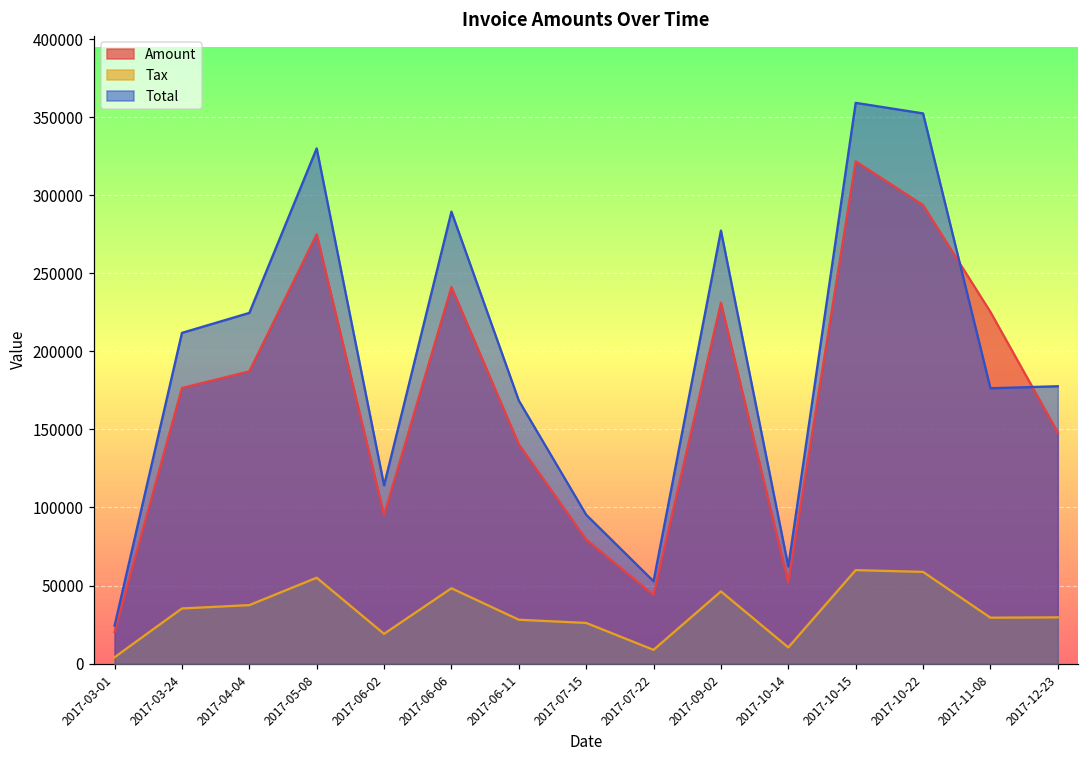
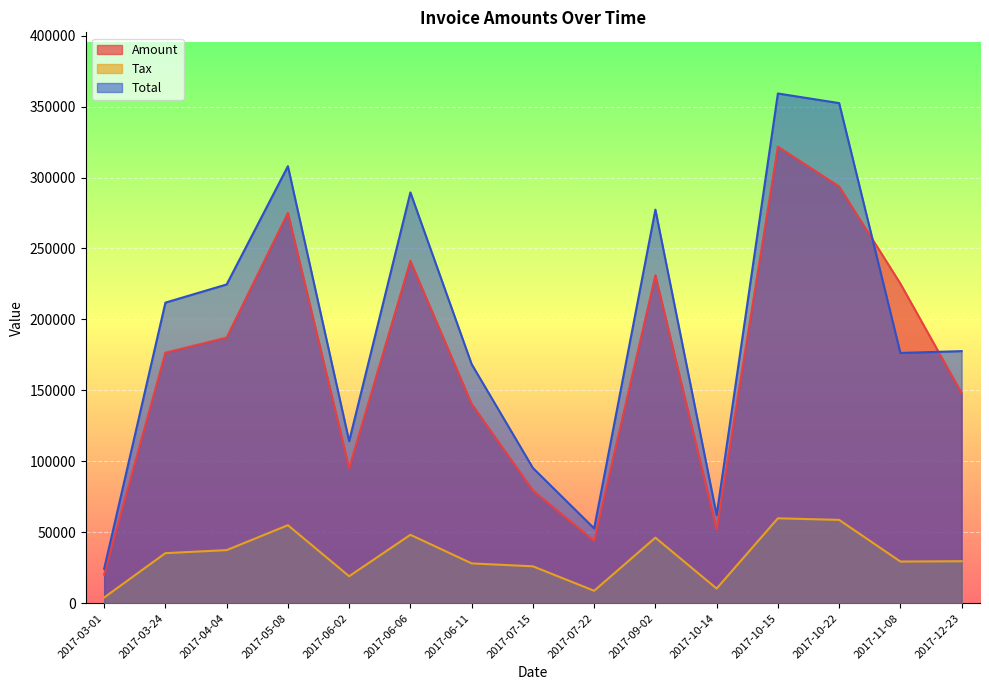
  {
    "Amount": {
      "2017-03-01": 20000,
      "2017-03-24": 177000,
      "2017-04-04": 187000,
      "2017-05-08": 275000,
      "2017-06-02": 95000,
      "2017-06-06": 241000,
      "2017-06-11": 140000,
      "2017-07-15": 79000,
      "2017-07-22": 44000,
      "2017-09-02": 231000,
      "2017-10-14": 52000,
      "2017-10-15": 322000,
      "2017-10-22": 294000,
      "2017-11-08": 225000,
      "2017-12-23": 148000
    },
    "Tax": {
      "2017-03-01": 4000,
      "2017-03-24": 35000,
      "2017-04-04": 37000,
      "2017-05-08": 55000,
      "2017-06-02": 19000,
      "2017-06-06": 48000,
      "2017-06-11": 28000,
      "2017-07-15": 26000,
      "2017-07-22": 9000,
      "2017-09-02": 46000,
      "2017-10-14": 10000,
      "2017-10-15": 60000,
      "2017-10-22": 59000,
      "2017-11-08": 29000,
      "2017-12-23": 30000
    },
    "Total": {
      "2017-03-01": 24000,
      "2017-03-24": 212000,
      "2017-04-04": 225000,
-     "2017-05-08": 330000,
+     "2017-05-08": 308000,
      "2017-06-02": 114000,
      "2017-06-06": 289000,
      "2017-06-11": 168000,
      "2017-07-15": 95000,
      "2017-07-22": 53000,
      "2017-09-02": 277000,
      "2017-10-14": 62000,
      "2017-10-15": 359000,
      "2017-10-22": 352000,
      "2017-11-08": 176000,
      "2017-12-23": 178000
    }
  }
